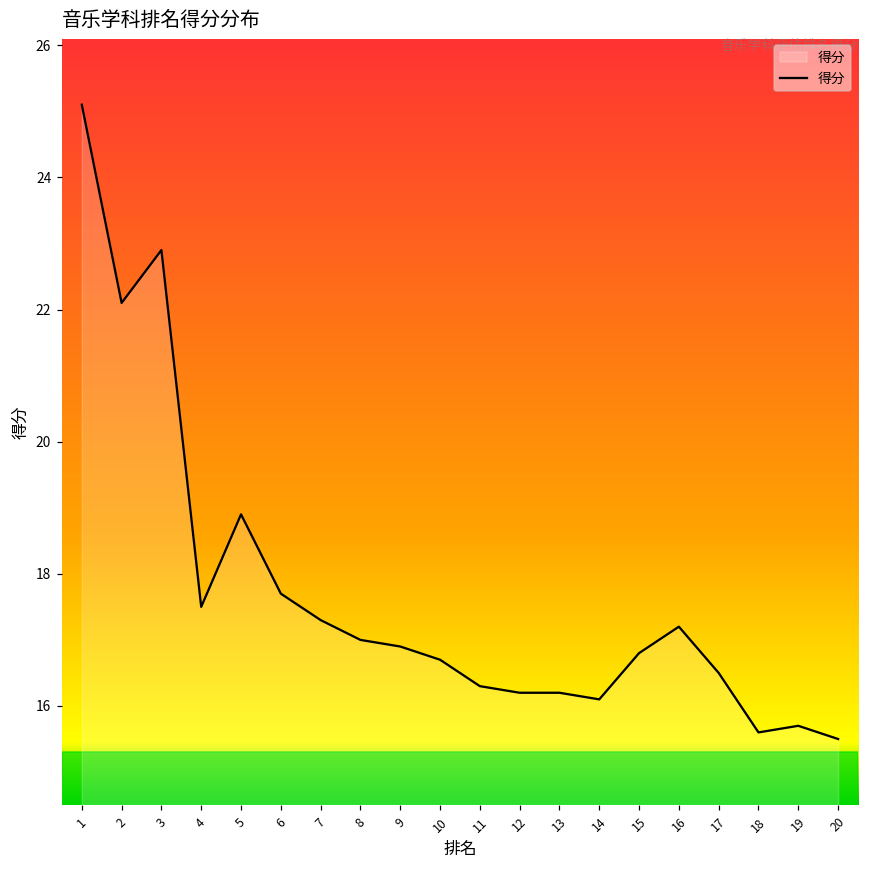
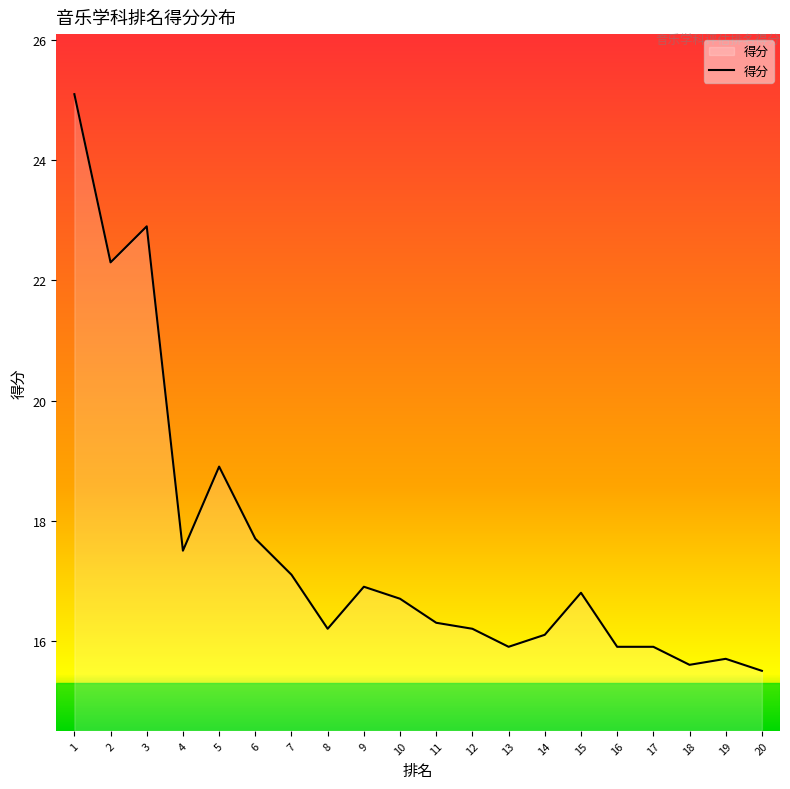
  {
    "1": 25.1,
-   "2": 22.1,
+   "2": 22.3,
    "3": 22.9,
    "4": 17.5,
    "5": 18.9,
    "6": 17.7,
-   "7": 17.3,
-   "8": 17.0,
+   "7": 17.1,
+   "8": 16.2,
    "9": 16.9,
    "10": 16.7,
    "11": 16.3,
    "12": 16.2,
-   "13": 16.2,
+   "13": 15.9,
    "14": 16.1,
    "15": 16.8,
-   "16": 17.2,
-   "17": 16.5,
+   "16": 15.9,
+   "17": 15.9,
    "18": 15.6,
    "19": 15.7,
    "20": 15.5
  }
